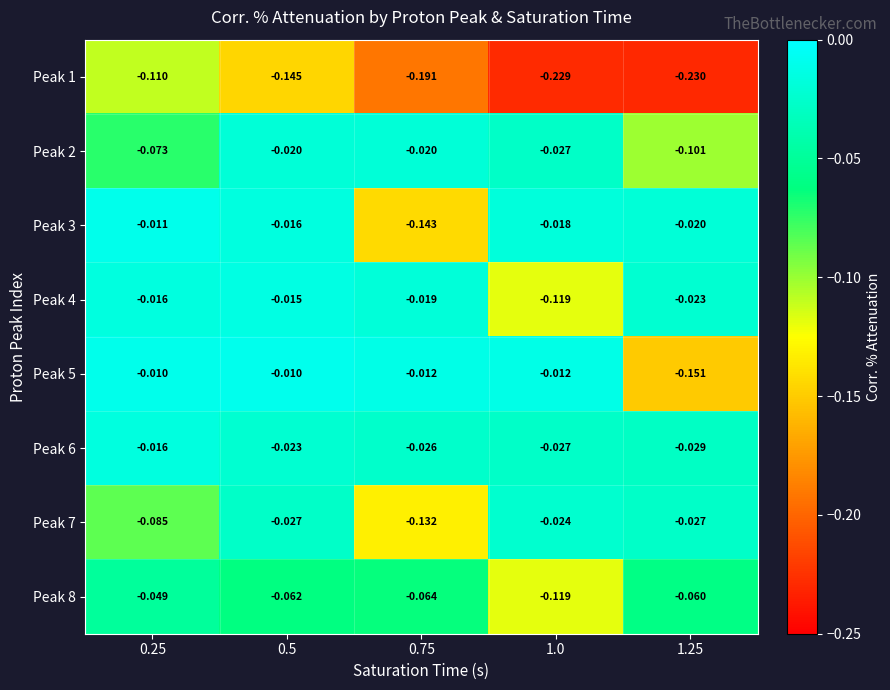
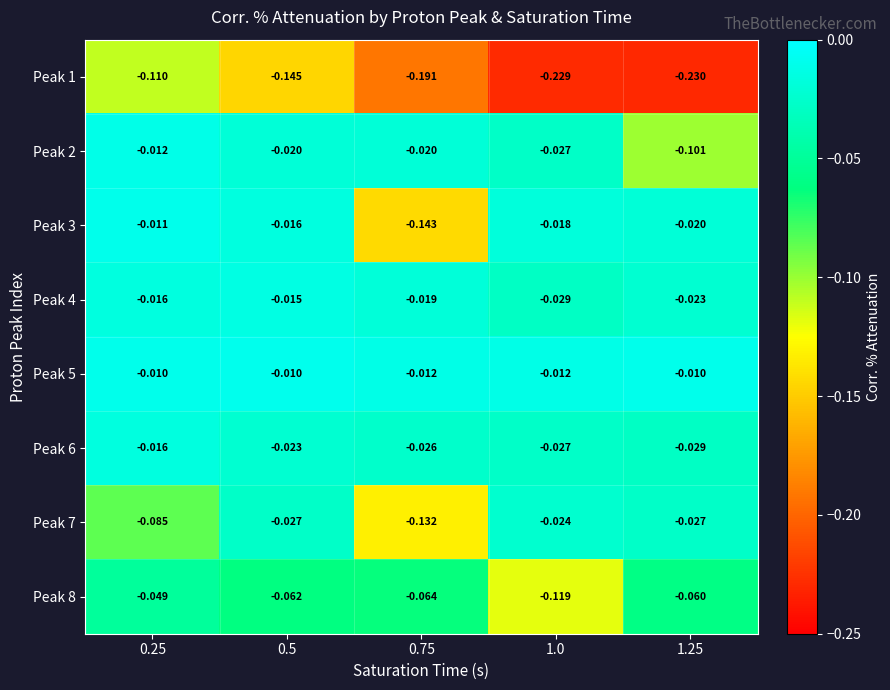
  {
    "Peak 1": {
      "0.25": -0.110,
      "0.5": -0.145,
      "0.75": -0.191,
      "1.0": -0.229,
      "1.25": -0.230
    },
    "Peak 2": {
-     "0.25": -0.073,
+     "0.25": -0.012,
      "0.5": -0.020,
      "0.75": -0.020,
      "1.0": -0.027,
      "1.25": -0.101
    },
    "Peak 3": {
      "0.25": -0.011,
      "0.5": -0.016,
      "0.75": -0.143,
      "1.0": -0.018,
      "1.25": -0.020
    },
    "Peak 4": {
      "0.25": -0.016,
      "0.5": -0.015,
      "0.75": -0.019,
-     "1.0": -0.119,
+     "1.0": -0.029,
      "1.25": -0.023
    },
    "Peak 5": {
      "0.25": -0.010,
      "0.5": -0.010,
      "0.75": -0.012,
      "1.0": -0.012,
-     "1.25": -0.151
+     "1.25": -0.010
    },
    "Peak 6": {
      "0.25": -0.016,
      "0.5": -0.023,
      "0.75": -0.026,
      "1.0": -0.027,
      "1.25": -0.029
    },
    "Peak 7": {
      "0.25": -0.085,
      "0.5": -0.027,
      "0.75": -0.132,
      "1.0": -0.024,
      "1.25": -0.027
    },
    "Peak 8": {
      "0.25": -0.049,
      "0.5": -0.062,
      "0.75": -0.064,
      "1.0": -0.119,
      "1.25": -0.060
    }
  }
